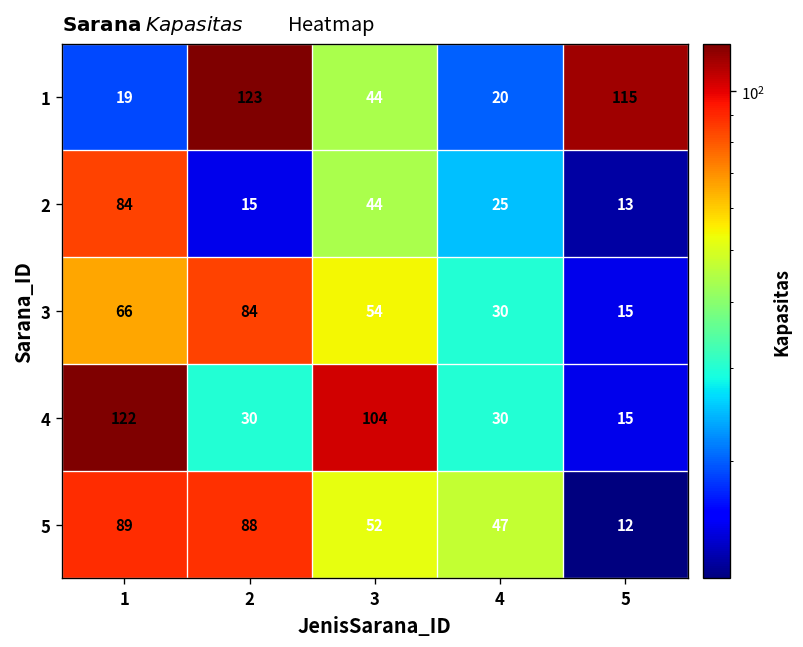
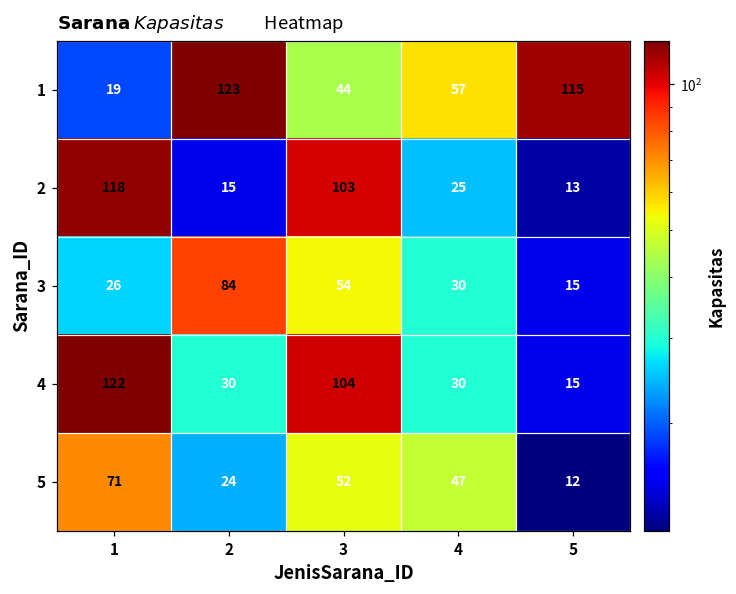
  {
    "1": {
      "1": 19,
      "2": 123,
      "3": 44,
-     "4": 20,
+     "4": 57,
      "5": 115
    },
    "2": {
-     "1": 84,
+     "1": 118,
      "2": 15,
-     "3": 44,
+     "3": 103,
      "4": 25,
      "5": 13
    },
    "3": {
-     "1": 66,
+     "1": 26,
      "2": 84,
      "3": 54,
      "4": 30,
      "5": 15
    },
    "4": {
      "1": 122,
      "2": 30,
      "3": 104,
      "4": 30,
      "5": 15
    },
    "5": {
-     "1": 89,
-     "2": 88,
+     "1": 71,
+     "2": 24,
      "3": 52,
      "4": 47,
      "5": 12
    }
  }
